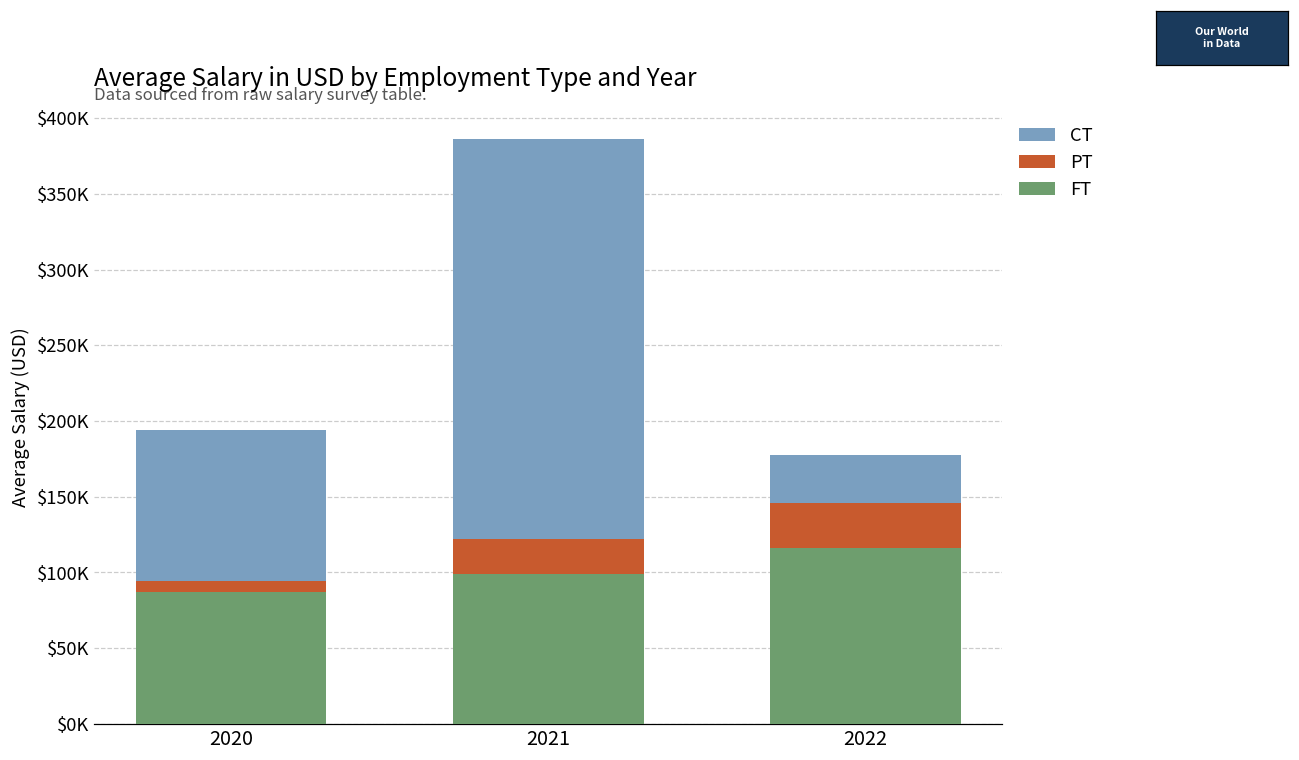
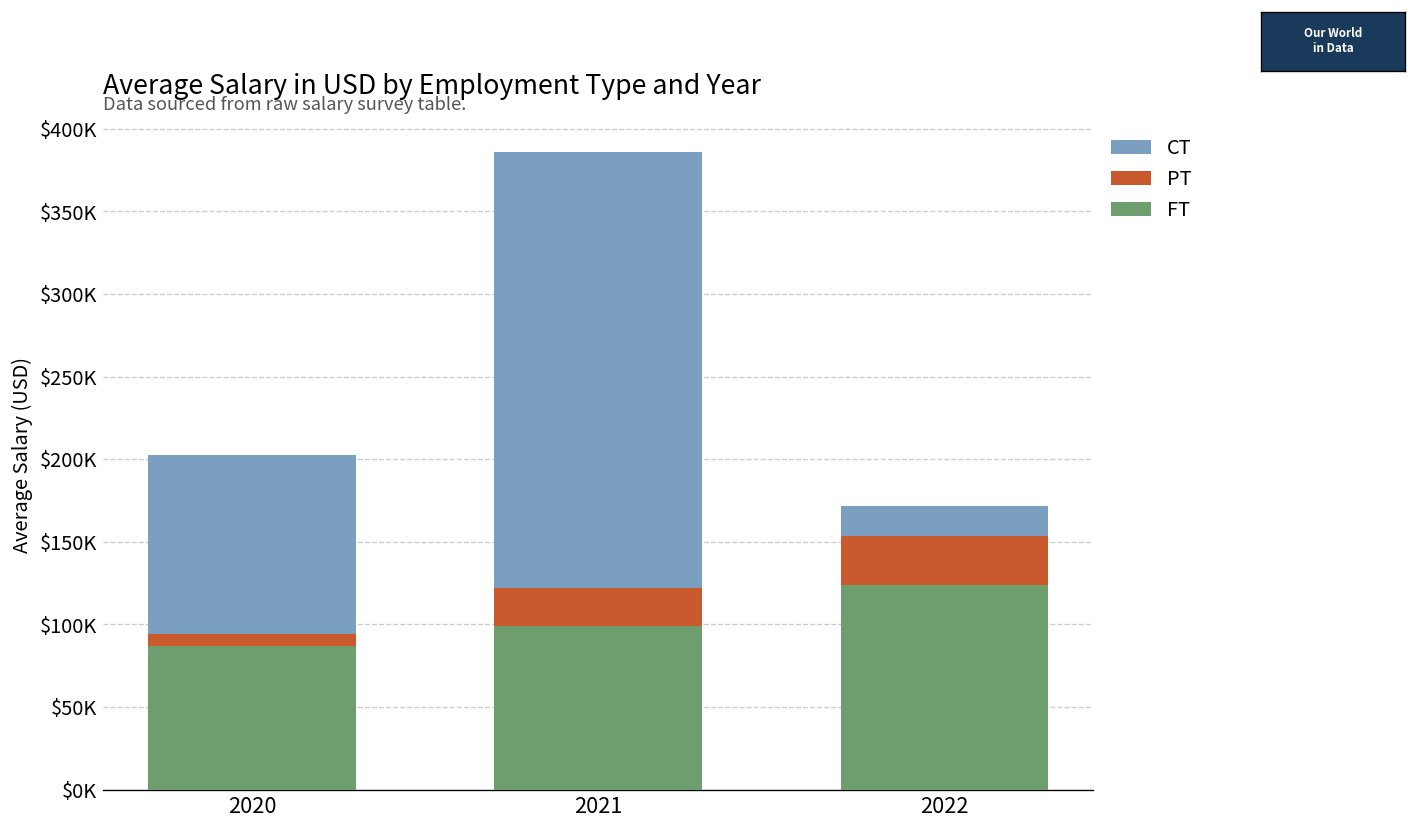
  {
    "FT": {
      "2020": "$87000",
      "2021": "$99000",
-     "2022": "$116000"
+     "2022": "$124000"
    },
    "PT": {
      "2020": "$7000",
      "2021": "$23000",
      "2022": "$30000"
    },
    "CT": {
-     "2020": "$100000",
+     "2020": "$108000",
      "2021": "$264000",
-     "2022": "$32000"
+     "2022": "$18000"
    }
  }
